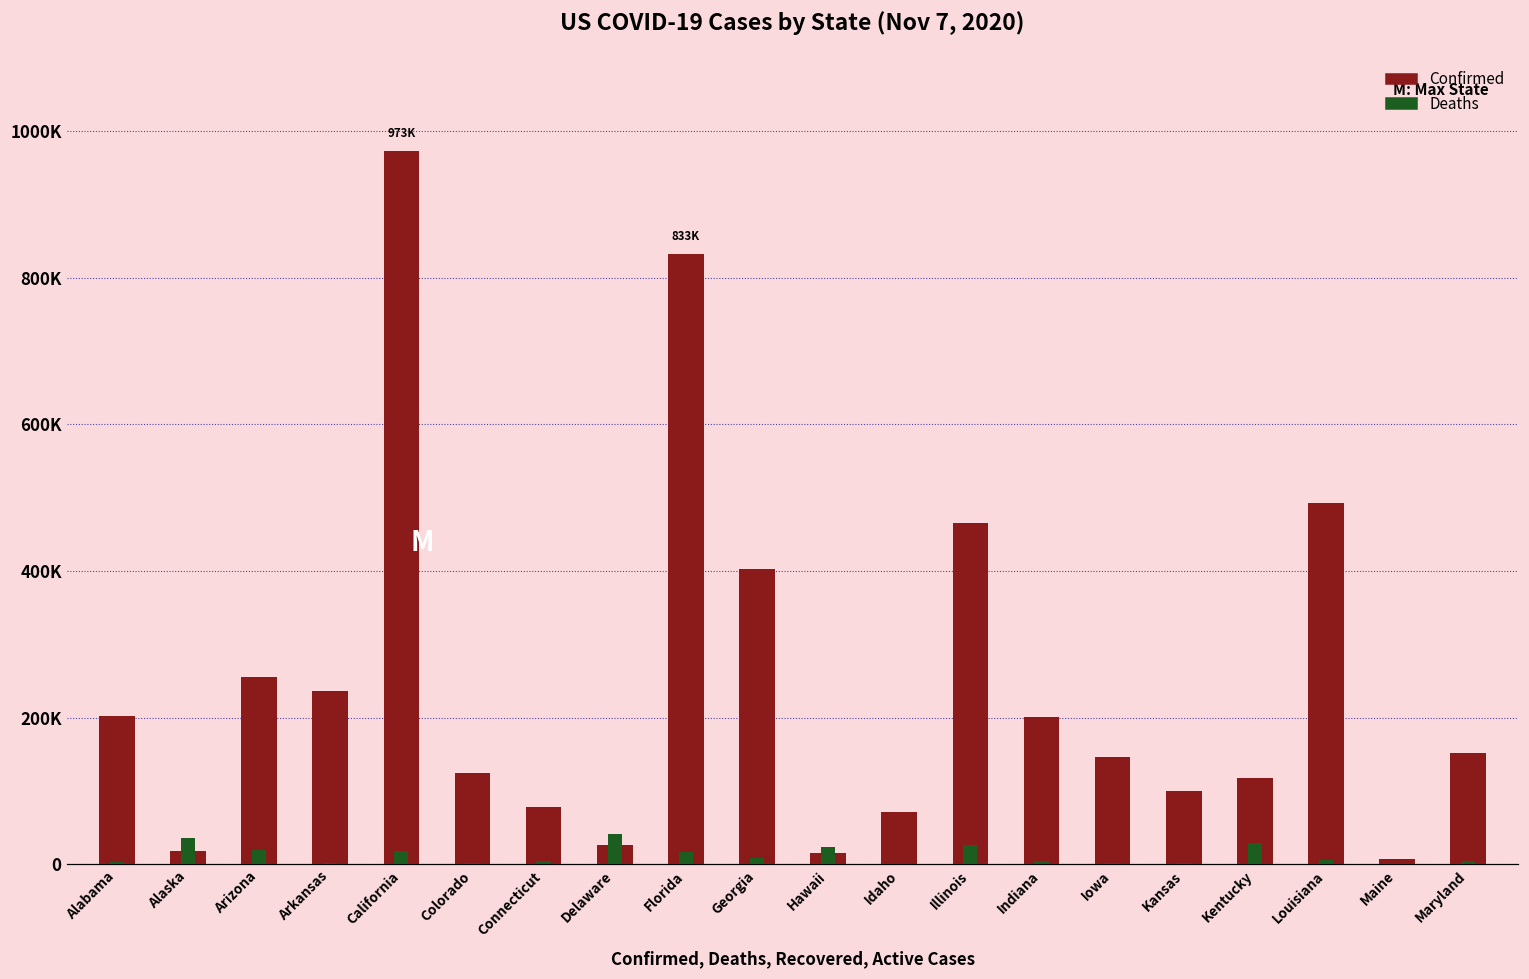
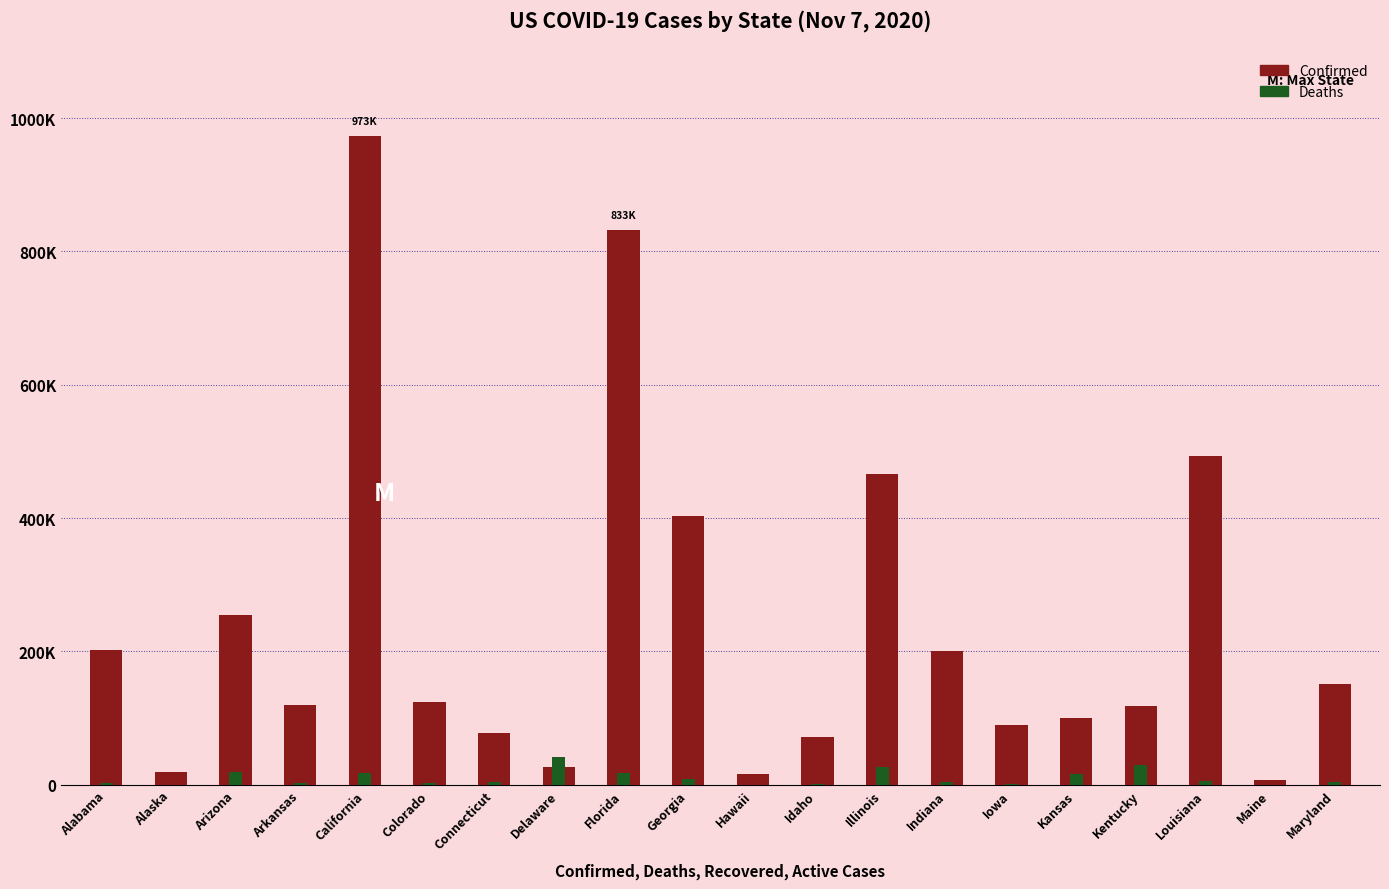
  {
    "Confirmed": {
      "Alabama": 200000,
      "Arizona": 250000,
-     "Arkansas": 240000,
+     "Arkansas": 120000,
      "Colorado": 120000,
      "Connecticut": 80000,
      "Georgia": 400000,
      "Idaho": 70000,
      "Illinois": 470000,
      "Indiana": 200000,
-     "Iowa": 150000,
+     "Iowa": 90000,
      "Kansas": 100000,
      "Kentucky": 120000,
      "Louisiana": 490000,
      "Maine": 10000,
      "Maryland": 150000
    },
    "Deaths": {
-     "Alaska": 40000,
+     "Alaska": 0,
      "Delaware": 40000,
-     "Hawaii": 20000,
-     "Kansas": 0
+     "Hawaii": 0,
+     "Kansas": 20000
    }
  }
